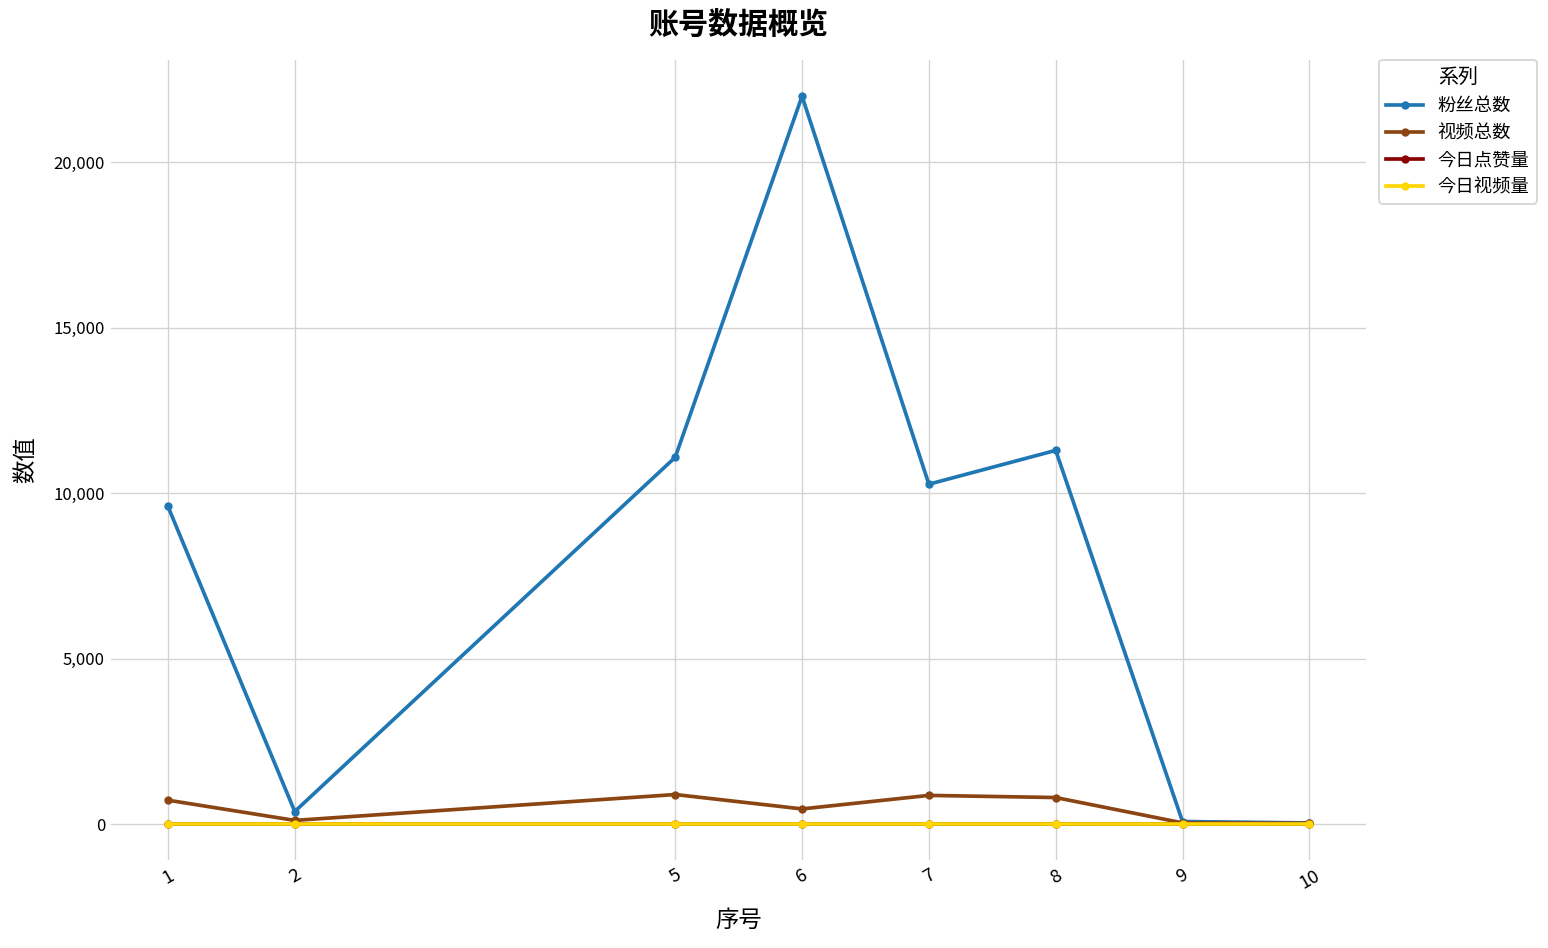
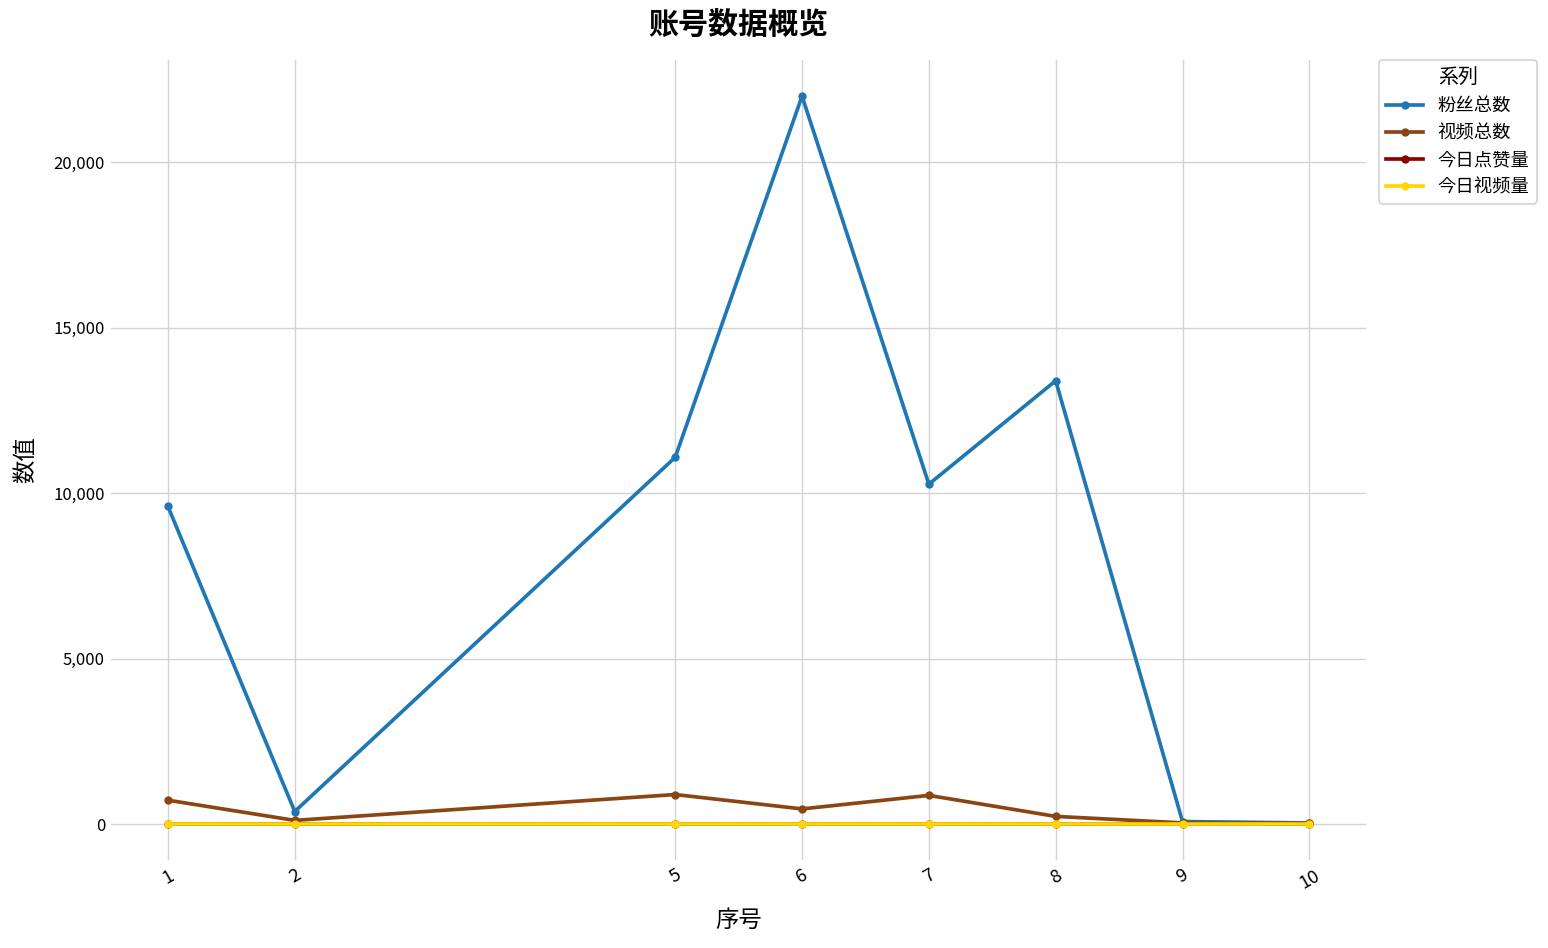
  {
    "粉丝总数": {
      "1": "9,600",
      "2": "400",
      "5": "11,100",
      "6": "22,000",
      "7": "10,300",
-     "8": "11,300"
+     "8": "13,400"
    },
    "视频总数": {
      "1": "700",
      "2": "100",
      "5": "900",
      "6": "500",
      "7": "900",
-     "8": "800"
+     "8": "200"
    },
    "今日视频量": {
      "1": "0",
      "2": "0",
      "5": "0",
      "6": "0",
      "7": "0",
      "8": "0"
    }
  }
